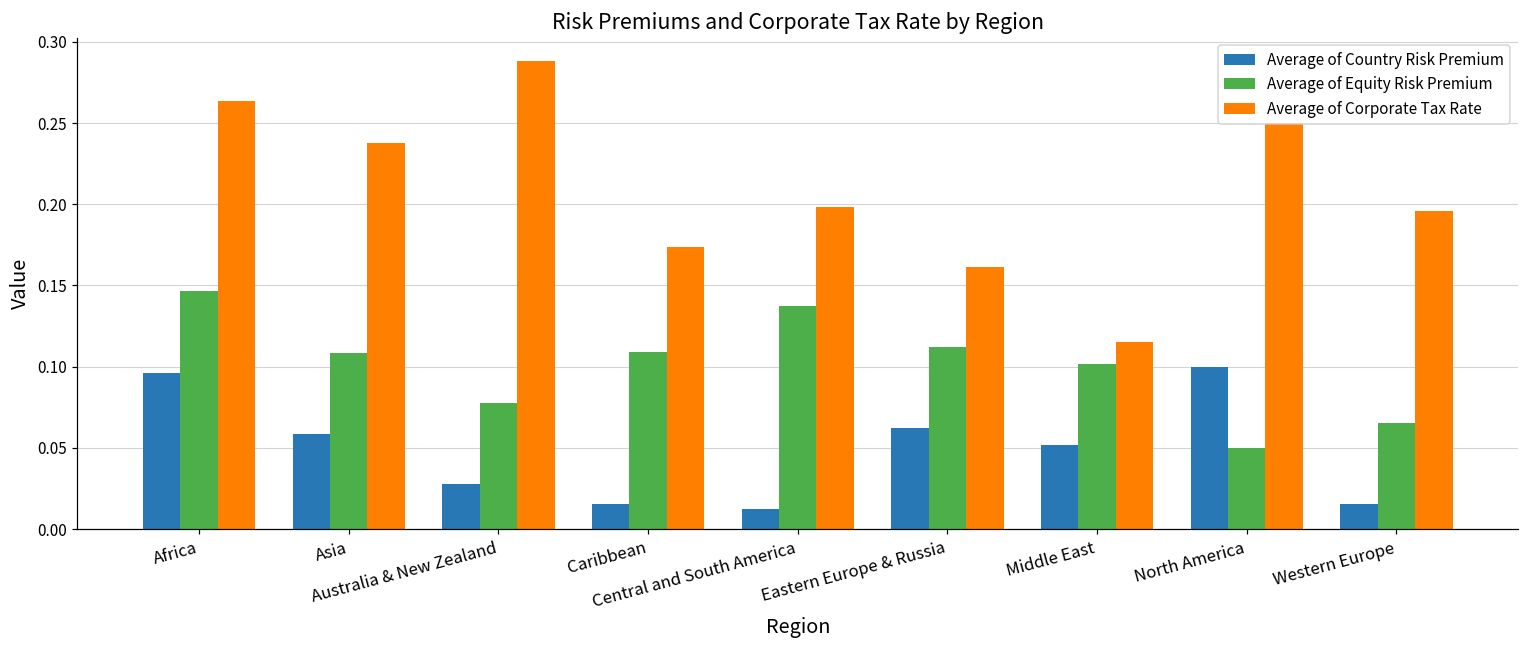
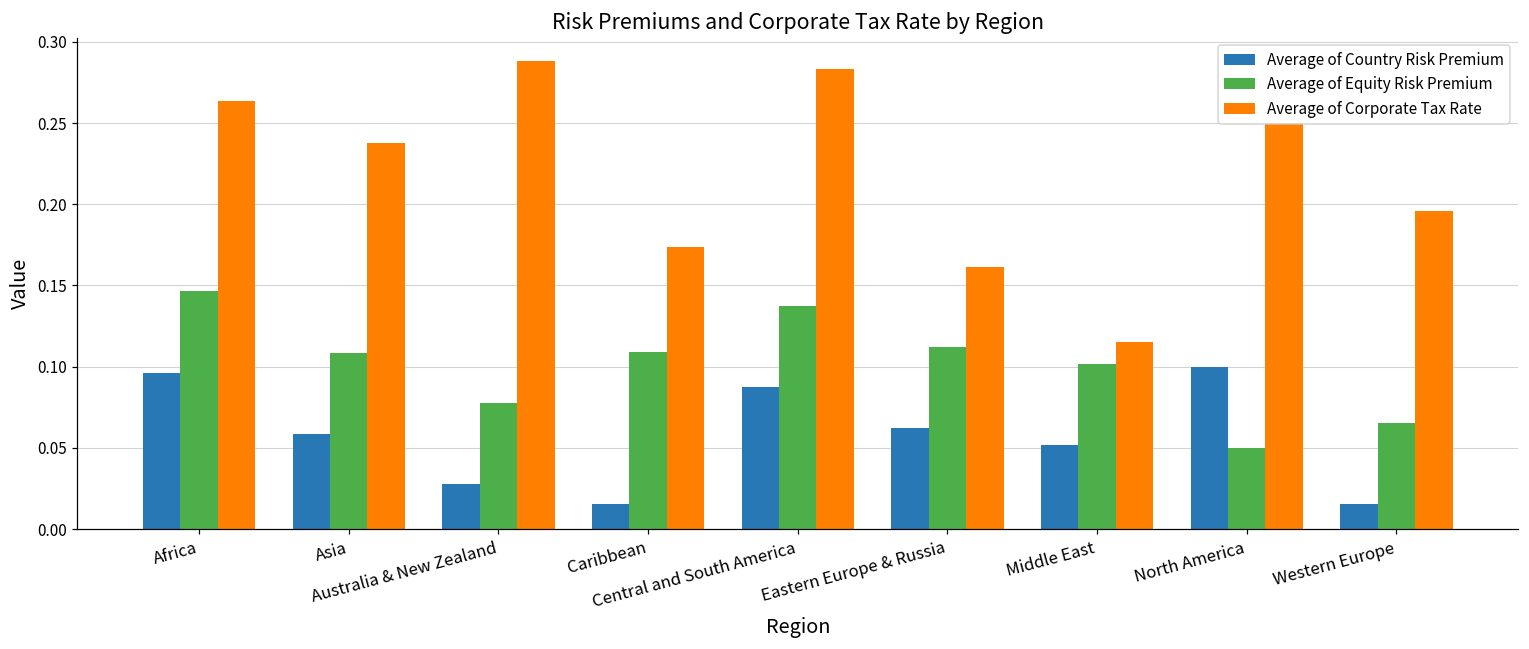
  {
    "Average of Country Risk Premium": {
      "Africa": 0.096,
      "Asia": 0.059,
      "Australia & New Zealand": 0.028,
      "Caribbean": 0.015,
-     "Central and South America": 0.013,
+     "Central and South America": 0.087,
      "Eastern Europe & Russia": 0.062,
      "Middle East": 0.052,
      "North America": 0.100,
      "Western Europe": 0.016
    },
    "Average of Equity Risk Premium": {
      "Africa": 0.146,
      "Asia": 0.109,
      "Australia & New Zealand": 0.078,
      "Caribbean": 0.109,
      "Central and South America": 0.137,
      "Eastern Europe & Russia": 0.112,
      "Middle East": 0.102,
      "North America": 0.050,
      "Western Europe": 0.066
    },
    "Average of Corporate Tax Rate": {
      "Africa": 0.264,
      "Asia": 0.238,
      "Australia & New Zealand": 0.288,
      "Caribbean": 0.174,
-     "Central and South America": 0.198,
+     "Central and South America": 0.283,
      "Eastern Europe & Russia": 0.161,
      "Middle East": 0.115,
      "North America": 0.250,
      "Western Europe": 0.196
    }
  }
